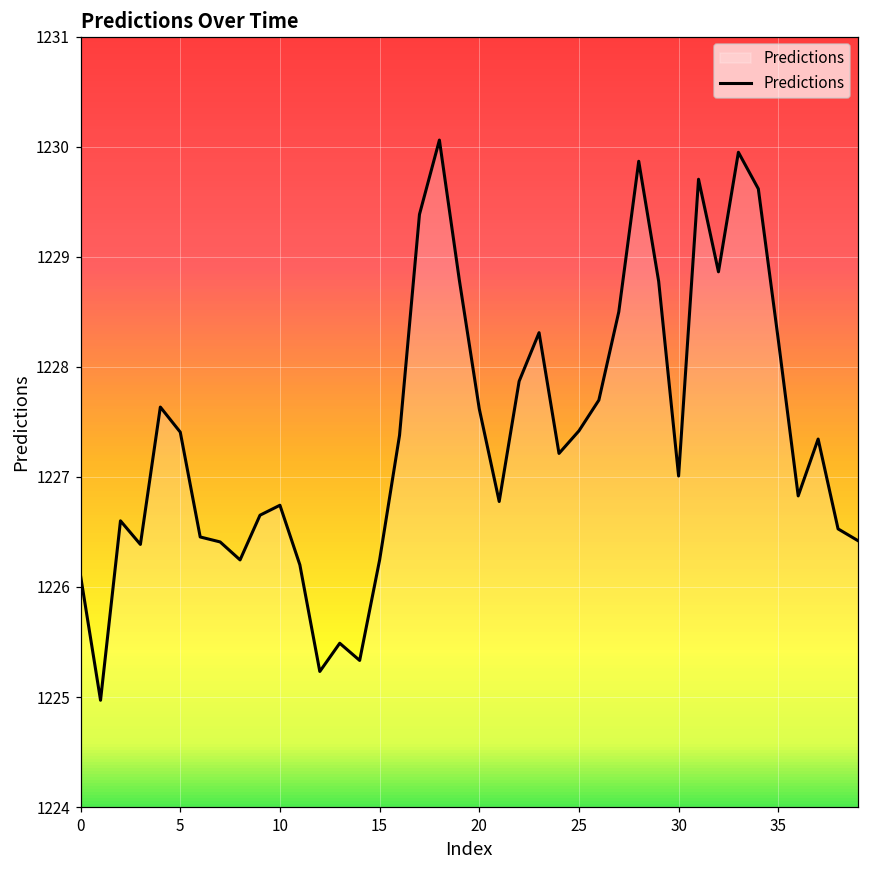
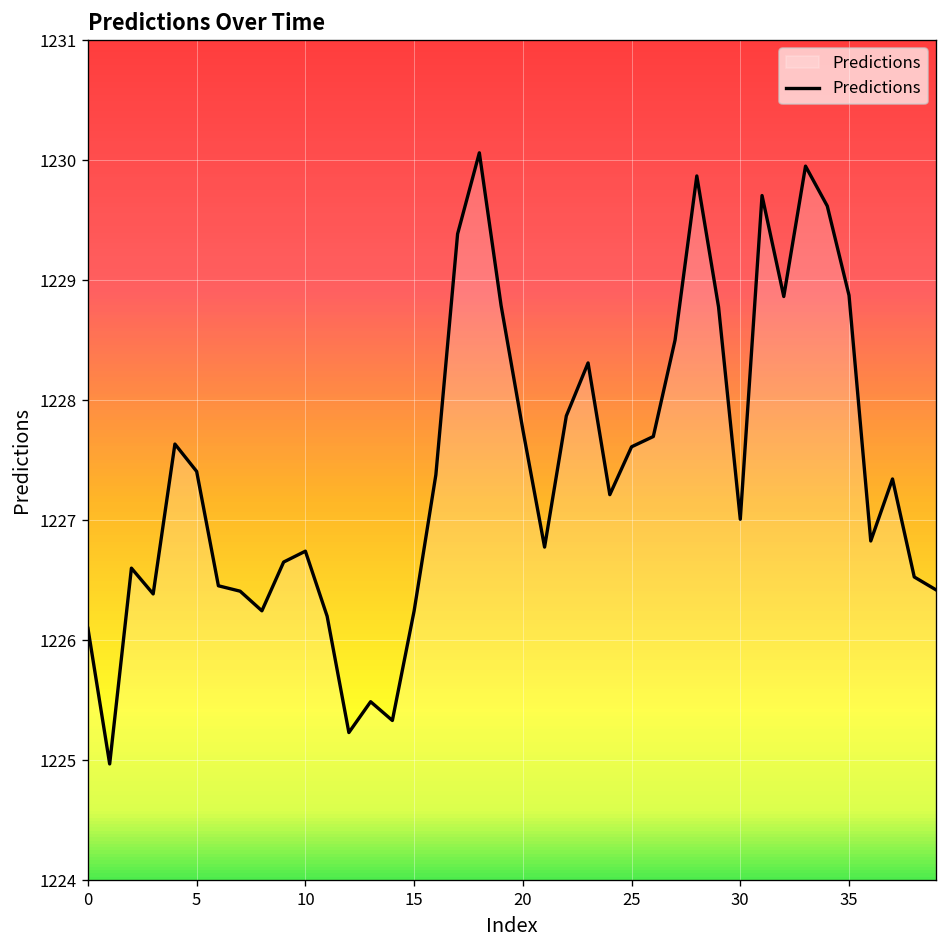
  {
    "0": 1226.10,
    "5": 1227.41,
    "10": 1226.74,
    "15": 1226.24,
-   "20": 1227.62,
-   "25": 1227.42,
+   "20": 1227.75,
+   "25": 1227.61,
    "30": 1227.01,
-   "35": 1228.25
+   "35": 1228.87
  }
